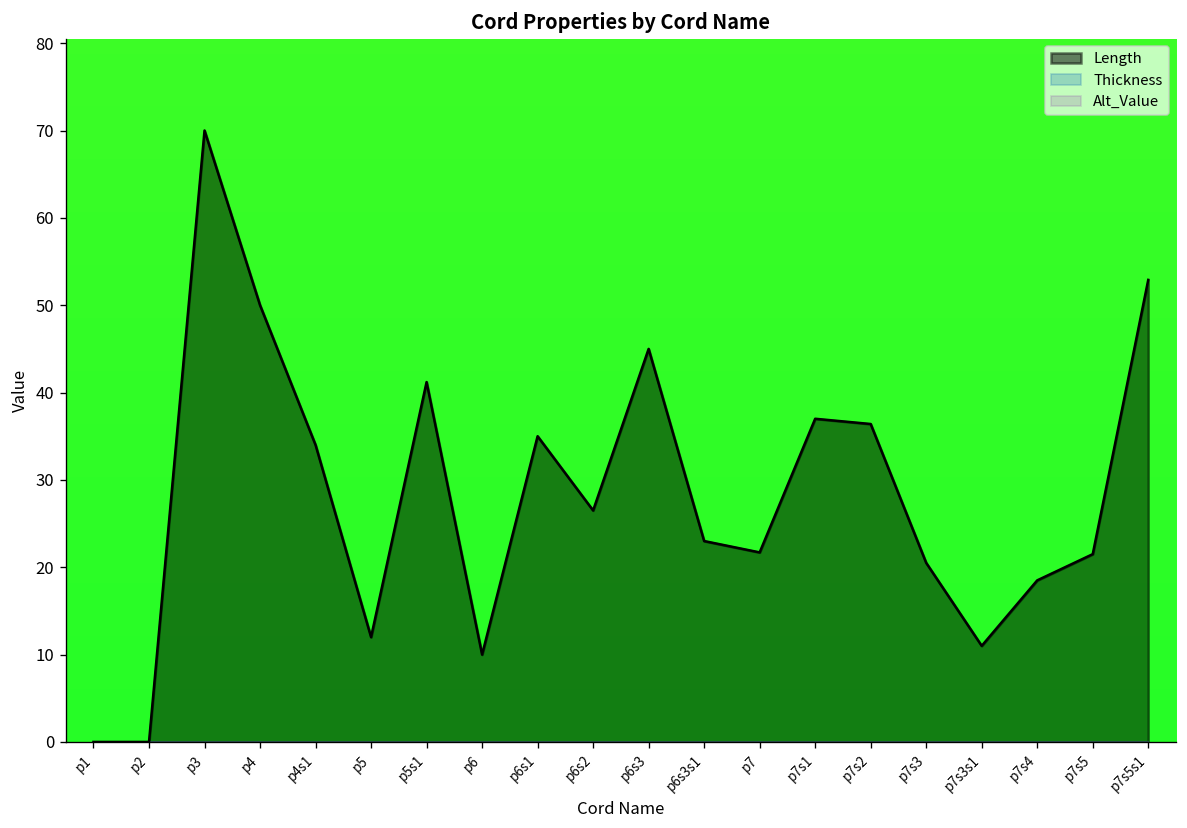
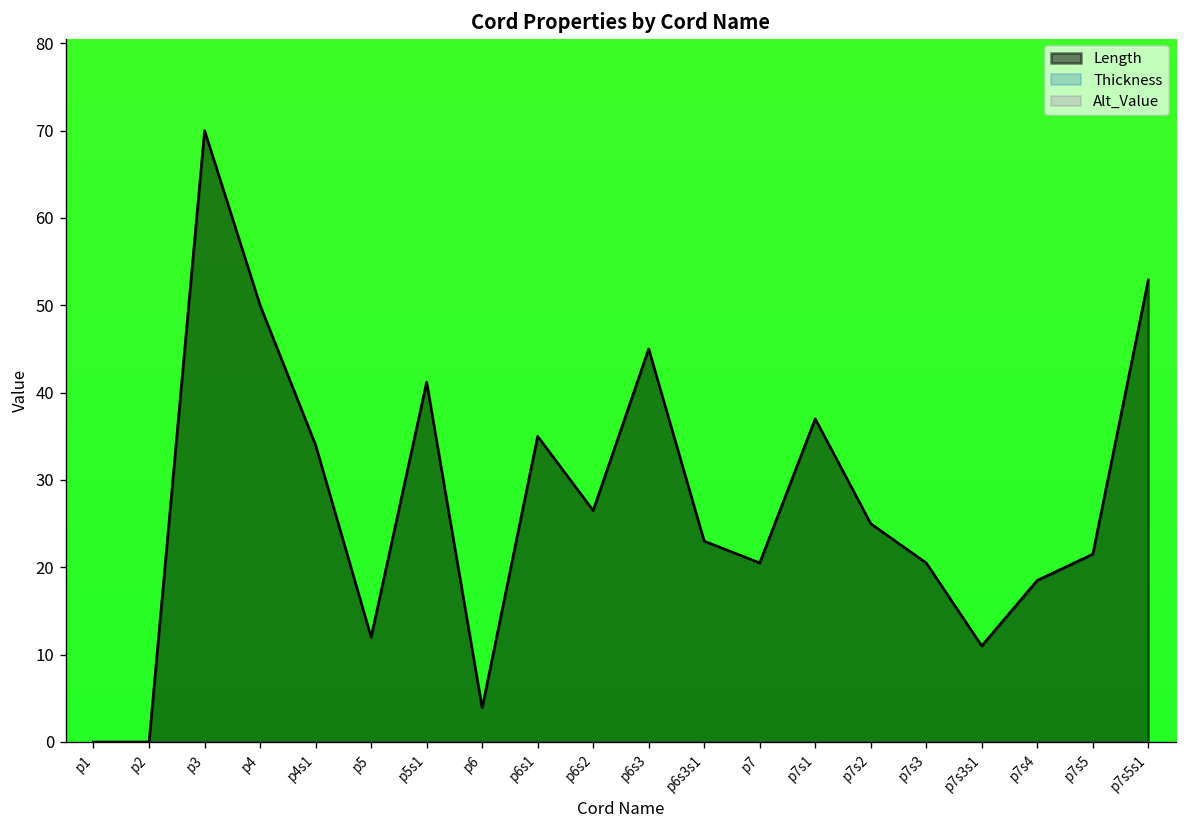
  {
    "Length": {
      "p3": 70,
      "p4": 50,
      "p4s1": 34,
      "p5": 12,
      "p5s1": 41,
-     "p6": 10,
+     "p6": 4,
      "p6s1": 35,
      "p6s2": 27,
      "p6s3": 45,
      "p6s3s1": 23,
-     "p7": 22,
+     "p7": 21,
      "p7s1": 37,
-     "p7s2": 36,
+     "p7s2": 25,
      "p7s3": 21,
      "p7s3s1": 11,
      "p7s4": 19,
      "p7s5": 22,
      "p7s5s1": 53
    },
    "Alt_Value": {
      "p3": 0,
      "p4": 0,
      "p4s1": 0,
      "p5": 0,
      "p5s1": 0,
      "p6": 0,
      "p6s1": 0,
      "p6s2": 0,
      "p6s3": 0,
      "p6s3s1": 0,
      "p7": 0,
      "p7s1": 0,
      "p7s2": 0,
      "p7s3": 0,
      "p7s3s1": 0,
      "p7s4": 0,
      "p7s5": 0,
      "p7s5s1": 0
    }
  }
